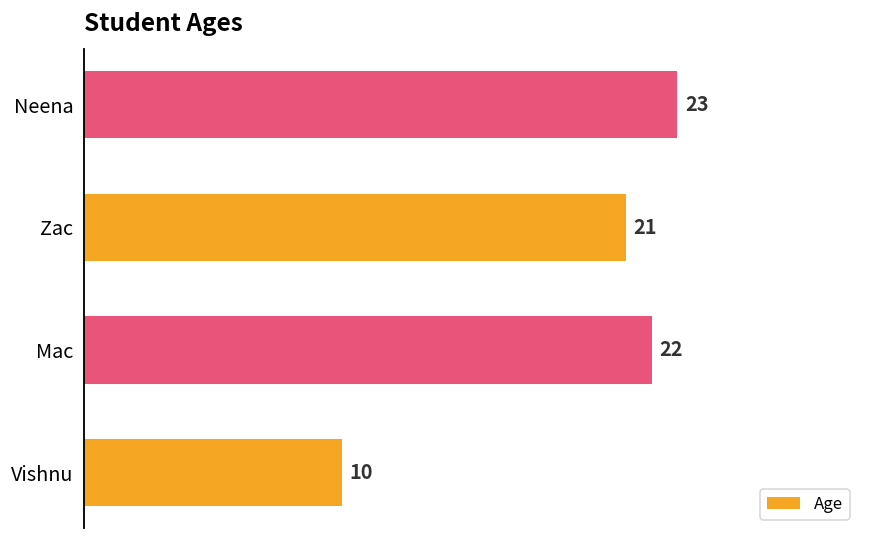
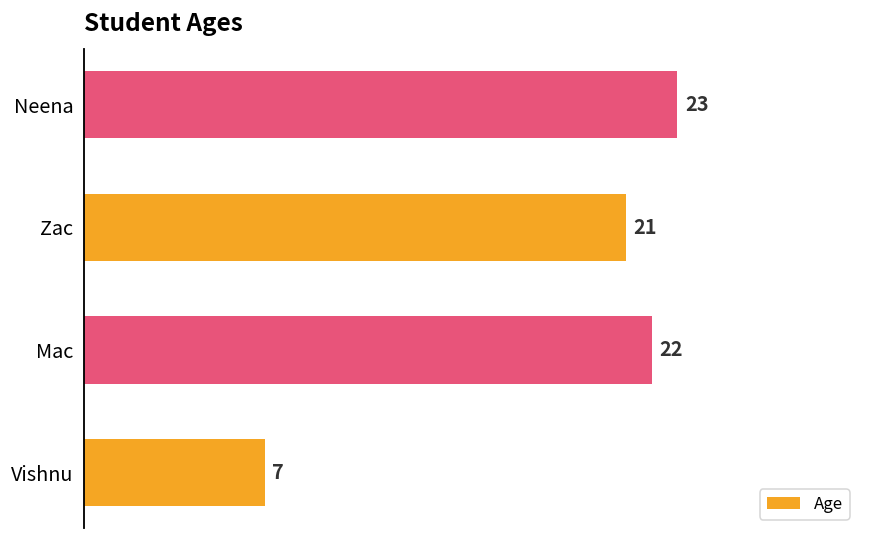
  {
    "Neena": 23,
    "Zac": 21,
    "Mac": 22,
-   "Vishnu": 10
+   "Vishnu": 7
  }
